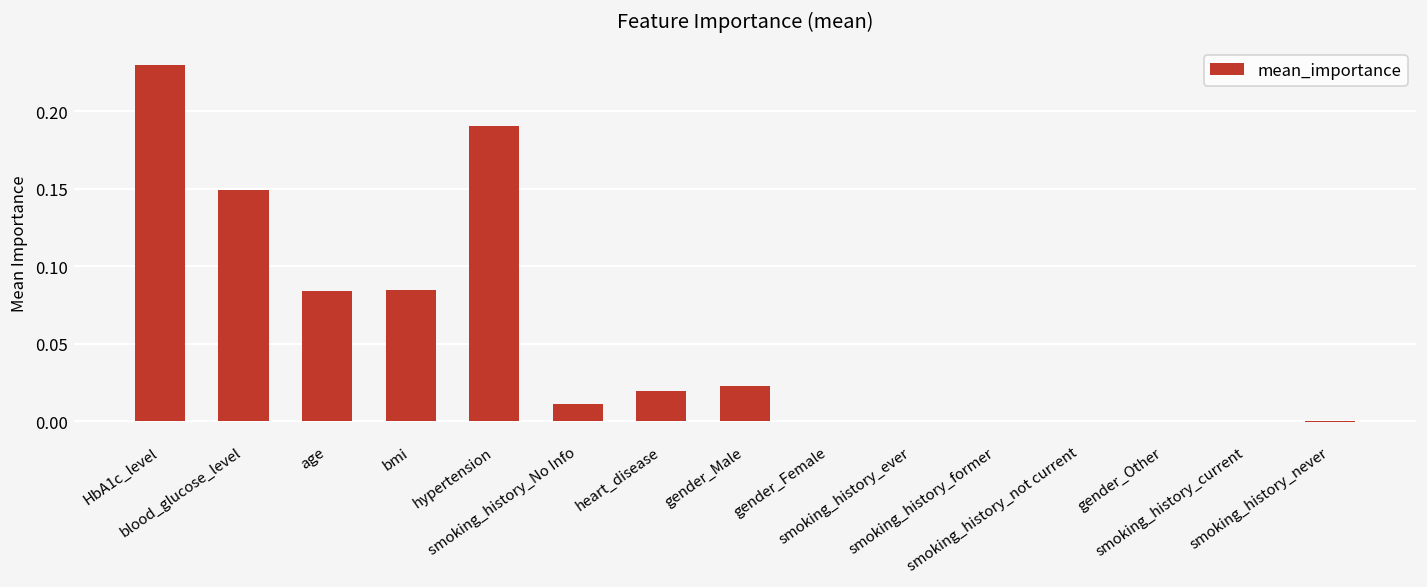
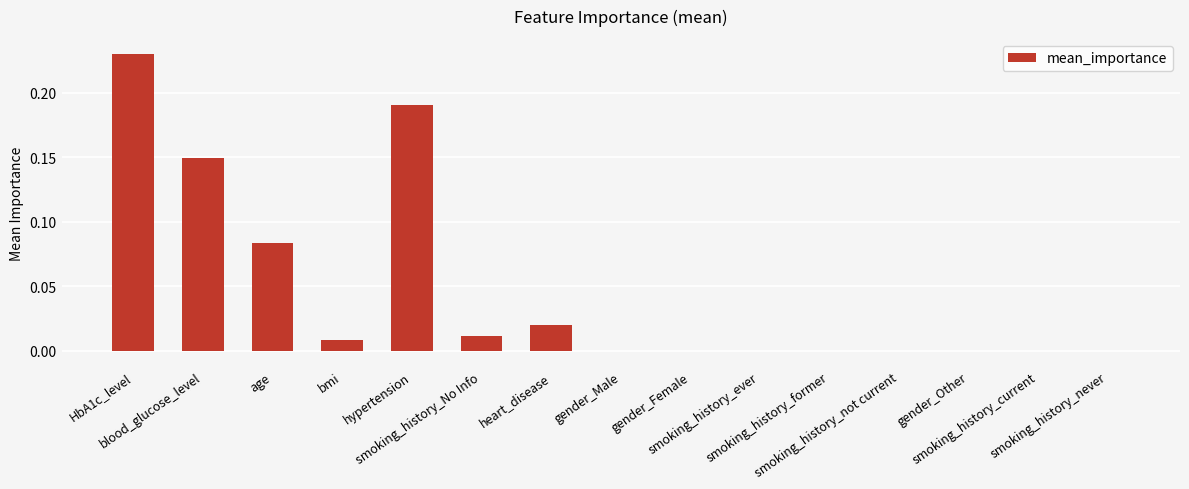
  {
    "HbA1c_level": 0.230,
    "blood_glucose_level": 0.149,
    "age": 0.084,
-   "bmi": 0.085,
+   "bmi": 0.008,
    "hypertension": 0.190,
    "smoking_history_No Info": 0.011,
    "heart_disease": 0.020,
-   "gender_Male": 0.023,
+   "gender_Male": 0.000,
    "gender_Other": 0.000
  }
